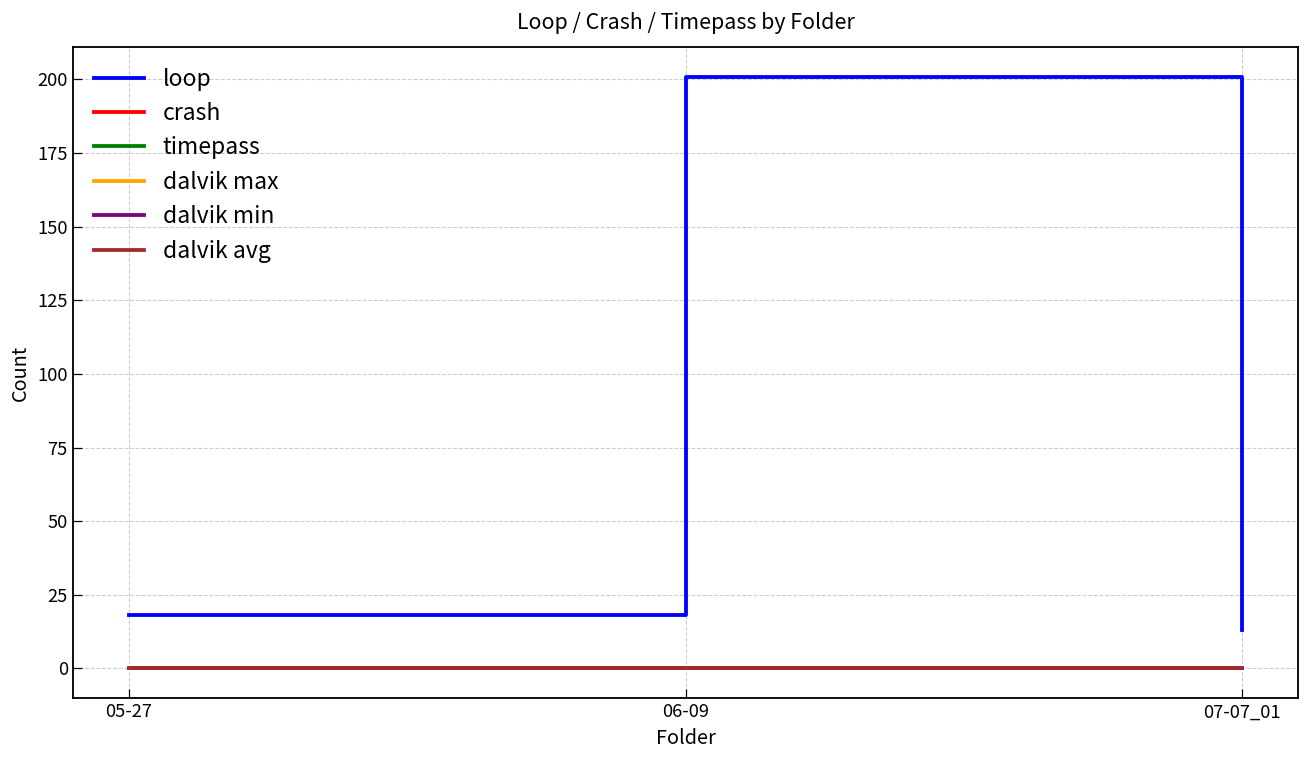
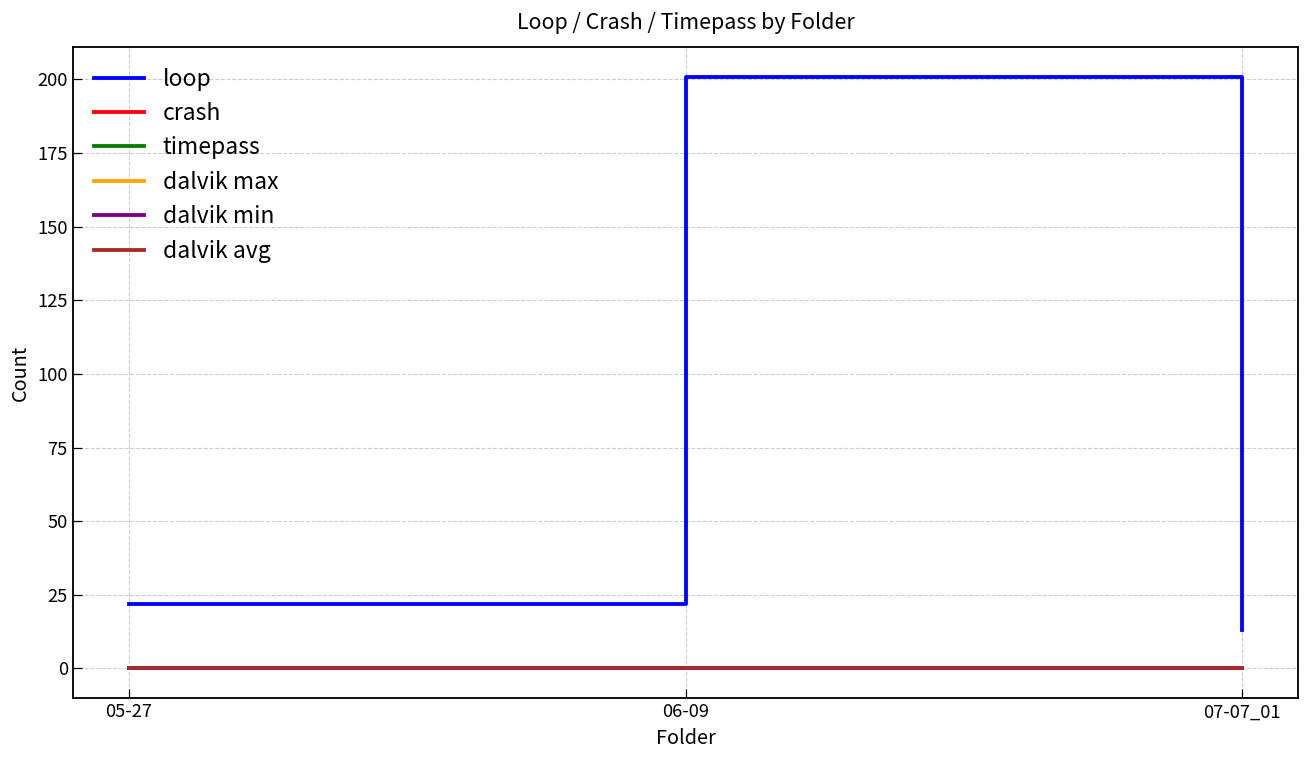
  {
    "loop": {
-     "05-27": 18,
+     "05-27": 22,
      "06-09": 201,
      "07-07_01": 13
    },
    "dalvik avg": {
      "05-27": 0,
      "06-09": 0,
      "07-07_01": 0
    }
  }
